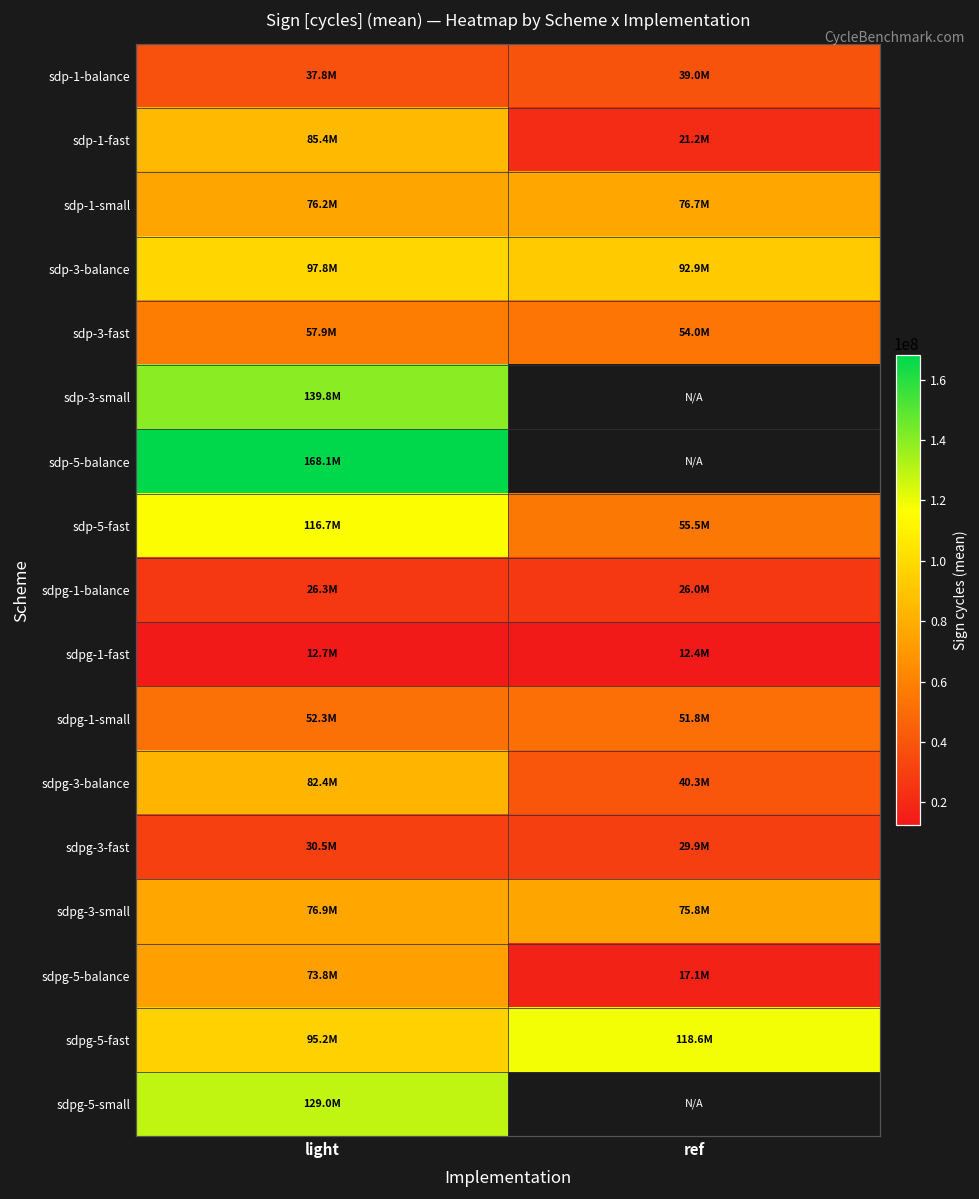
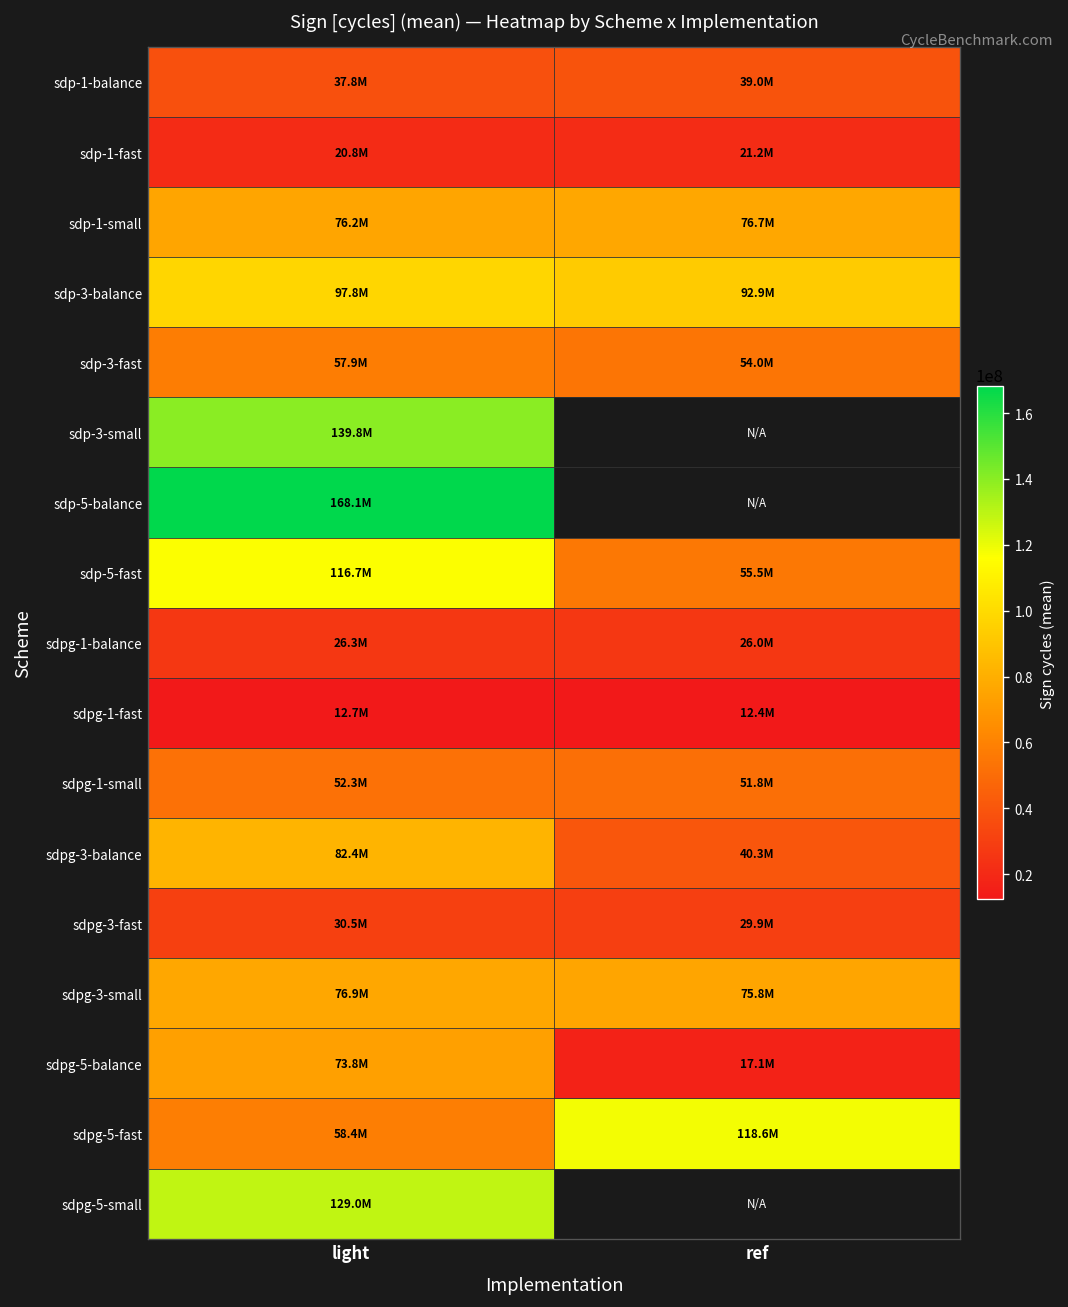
  {
    "sdp-1-balance": {
      "light": "37.8M",
      "ref": "39.0M"
    },
    "sdp-1-fast": {
-     "light": "85.4M",
+     "light": "20.8M",
      "ref": "21.2M"
    },
    "sdp-1-small": {
      "light": "76.2M",
      "ref": "76.7M"
    },
    "sdp-3-balance": {
      "light": "97.8M",
      "ref": "92.9M"
    },
    "sdp-3-fast": {
      "light": "57.9M",
      "ref": "54.0M"
    },
    "sdp-3-small": {
      "light": "139.8M"
    },
    "sdp-5-balance": {
      "light": "168.1M"
    },
    "sdp-5-fast": {
      "light": "116.7M",
      "ref": "55.5M"
    },
    "sdpg-1-balance": {
      "light": "26.3M",
      "ref": "26.0M"
    },
    "sdpg-1-fast": {
      "light": "12.7M",
      "ref": "12.4M"
    },
    "sdpg-1-small": {
      "light": "52.3M",
      "ref": "51.8M"
    },
    "sdpg-3-balance": {
      "light": "82.4M",
      "ref": "40.3M"
    },
    "sdpg-3-fast": {
      "light": "30.5M",
      "ref": "29.9M"
    },
    "sdpg-3-small": {
      "light": "76.9M",
      "ref": "75.8M"
    },
    "sdpg-5-balance": {
      "light": "73.8M",
      "ref": "17.1M"
    },
    "sdpg-5-fast": {
-     "light": "95.2M",
+     "light": "58.4M",
      "ref": "118.6M"
    },
    "sdpg-5-small": {
      "light": "129.0M"
    }
  }
